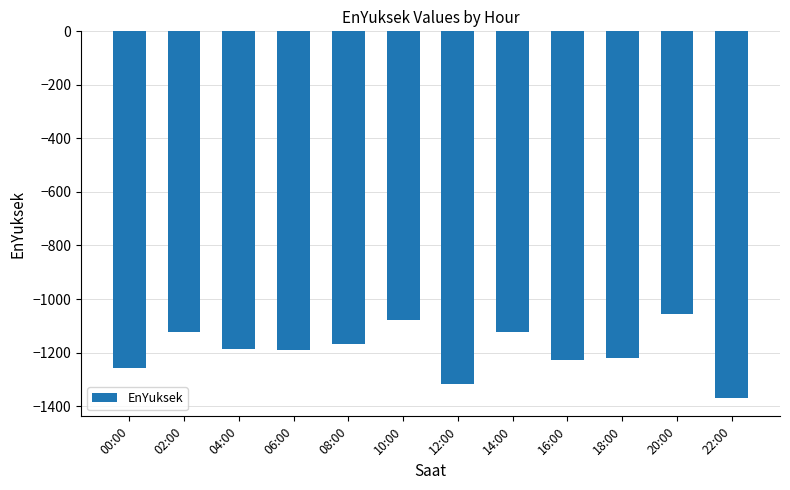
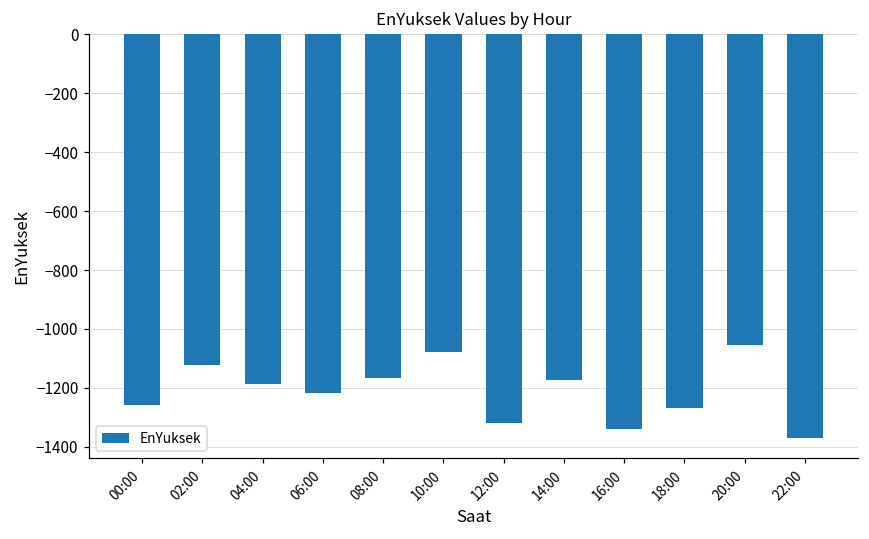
  {
    "00:00": -1260,
    "02:00": -1120,
    "04:00": -1190,
-   "06:00": -1190,
+   "06:00": -1220,
    "08:00": -1170,
    "10:00": -1080,
    "12:00": -1320,
-   "14:00": -1120,
-   "16:00": -1230,
-   "18:00": -1220,
+   "14:00": -1170,
+   "16:00": -1340,
+   "18:00": -1270,
    "20:00": -1060,
    "22:00": -1370
  }
